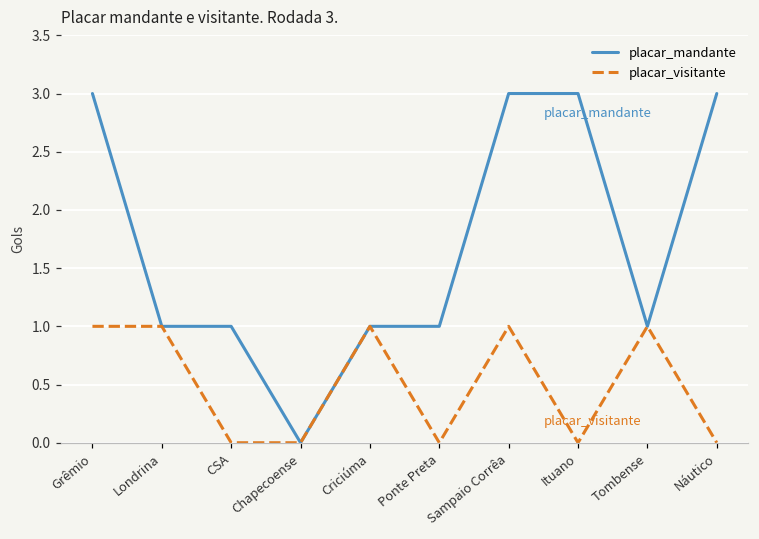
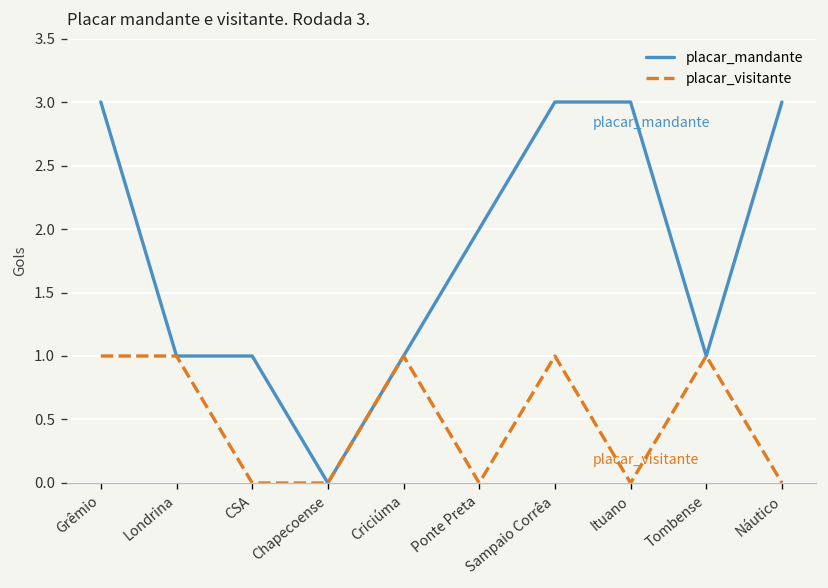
  {
    "placar_mandante": {
      "Grêmio": 3,
      "CSA": 1,
-     "Ponte Preta": 1,
+     "Ponte Preta": 2,
      "Sampaio Corrêa": 3,
      "Ituano": 3,
      "Náutico": 3
    },
    "placar_visitante": {
      "Grêmio": 1,
      "CSA": 0,
      "Ponte Preta": 0,
      "Sampaio Corrêa": 1,
      "Ituano": 0,
      "Náutico": 0
    }
  }
